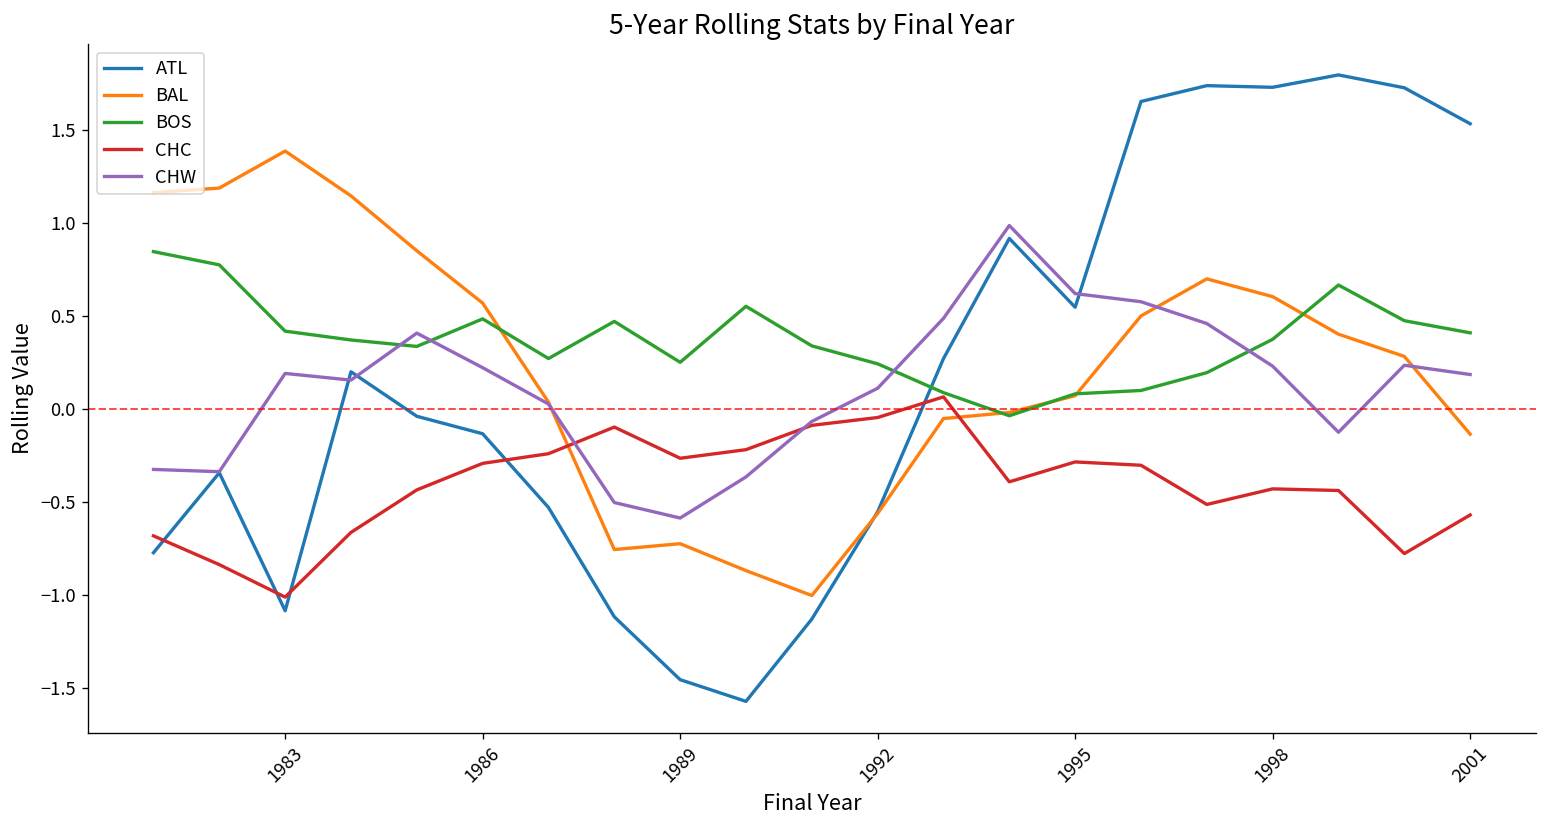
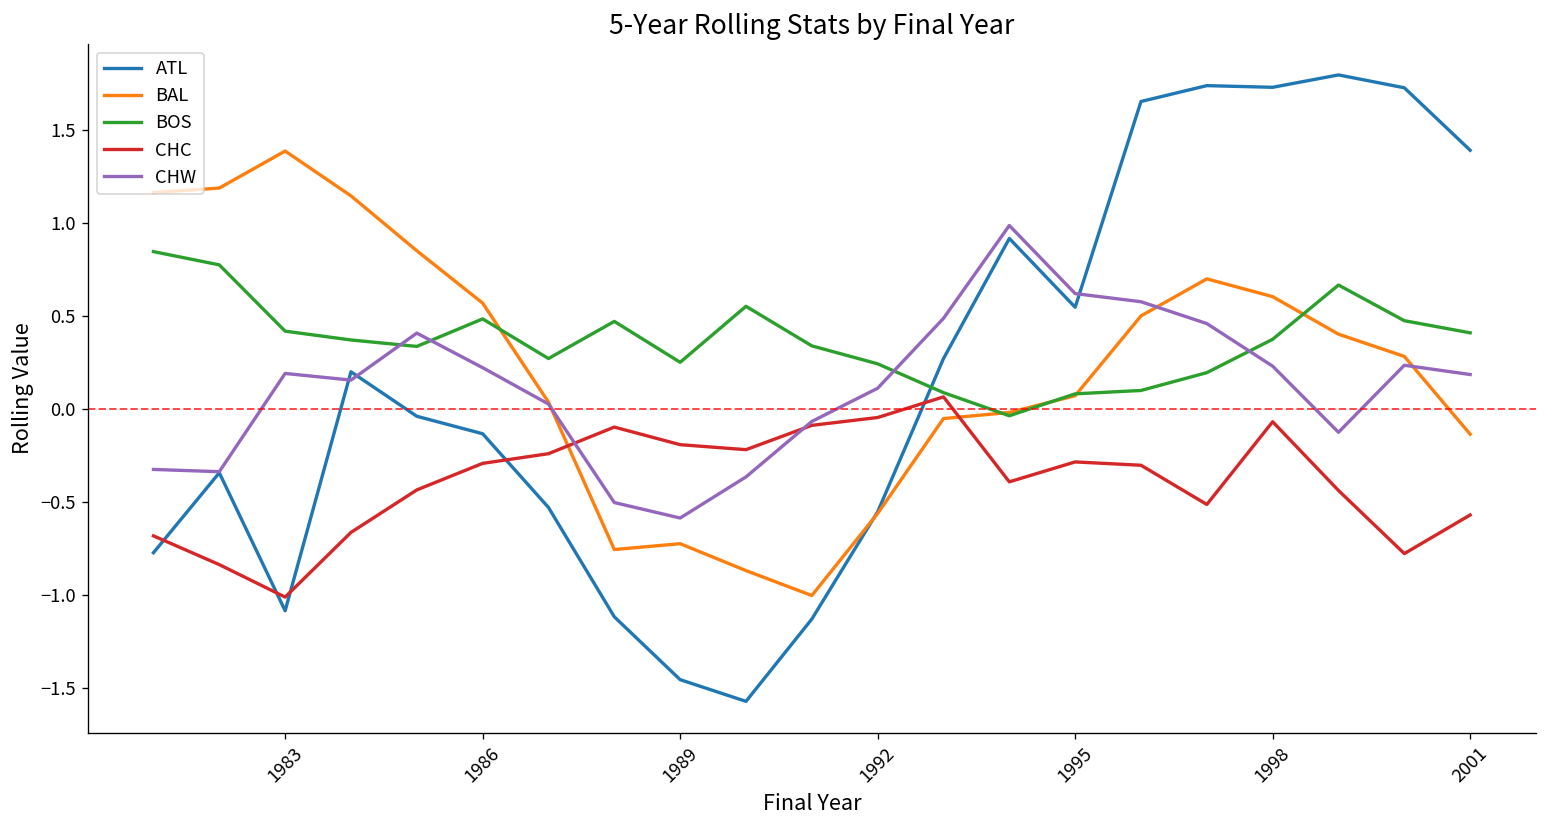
  {
    "ATL": {
      "1983": -1.08,
      "1986": -0.13,
      "1989": -1.45,
      "1995": 0.55,
      "1998": 1.73,
-     "2001": 1.53
+     "2001": 1.39
    },
    "BAL": {
      "1983": 1.38,
      "1986": 0.57,
      "1989": -0.72,
      "1998": 0.60,
      "2001": -0.14
    },
    "BOS": {
      "1983": 0.42,
      "1986": 0.48,
      "1989": 0.25,
      "1992": 0.24,
      "1998": 0.37,
      "2001": 0.41
    },
    "CHC": {
      "1983": -1.01,
      "1986": -0.29,
-     "1989": -0.26,
+     "1989": -0.19,
      "1992": -0.05,
      "1995": -0.28,
-     "1998": -0.43,
+     "1998": -0.07,
      "2001": -0.57
    },
    "CHW": {
      "1983": 0.19,
      "1986": 0.22,
      "1989": -0.59,
      "1992": 0.11,
      "1995": 0.62,
      "1998": 0.23,
      "2001": 0.19
    }
  }
